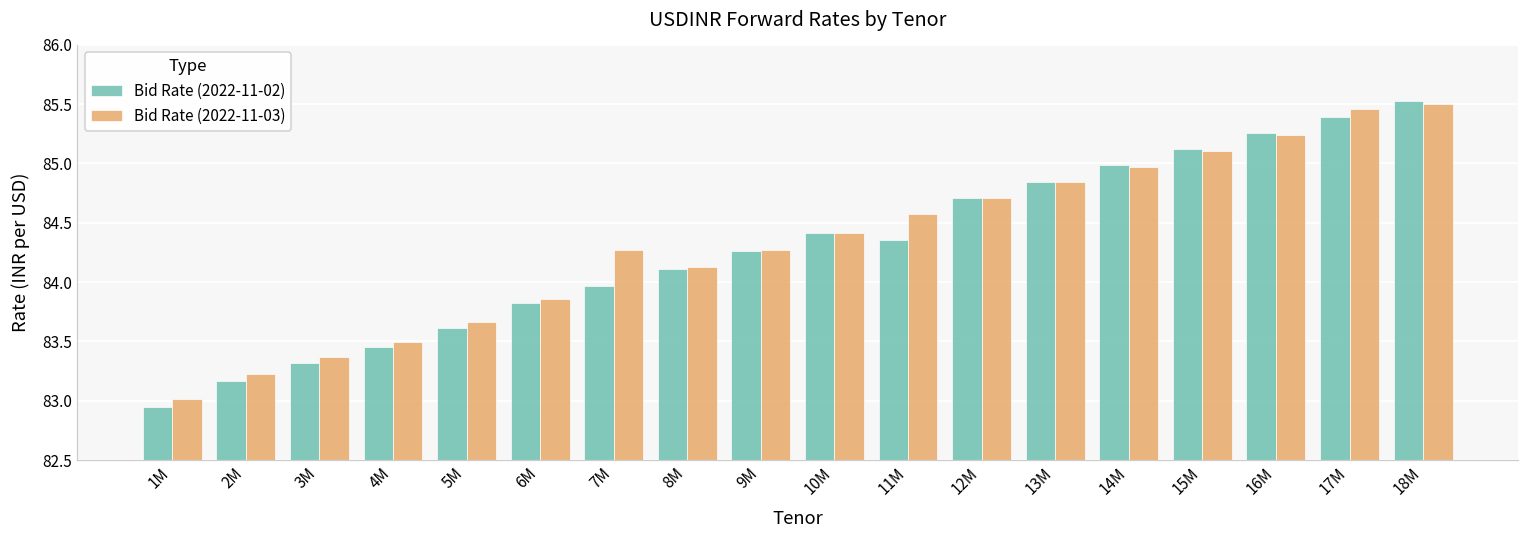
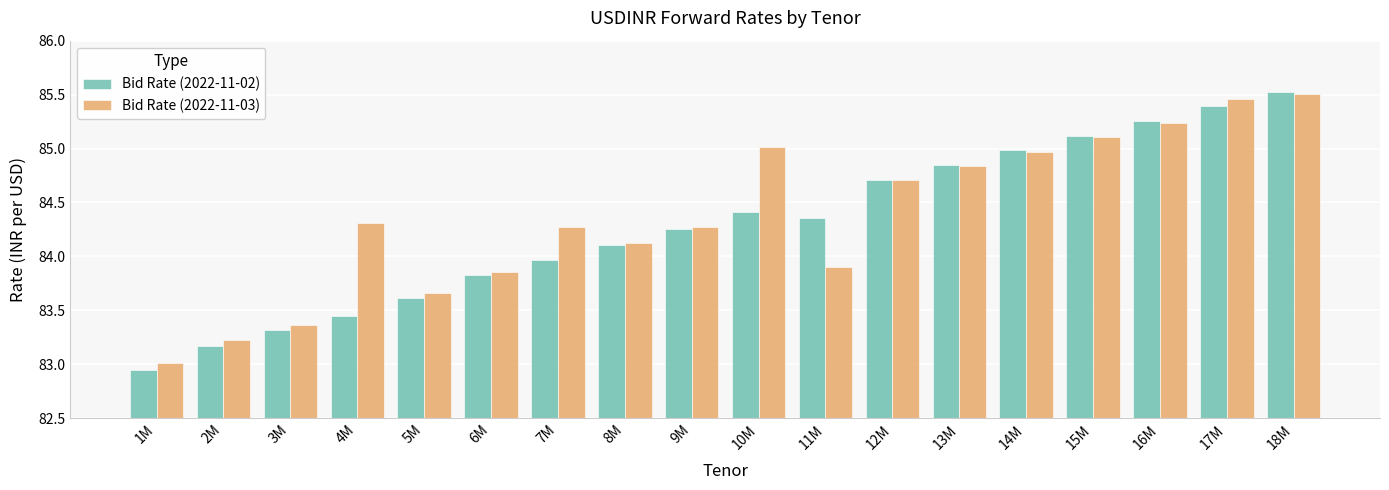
  {
    "Bid Rate (2022-11-02)": {
      "1M": 82.95,
      "2M": 83.17,
      "3M": 83.31,
      "4M": 83.45,
      "5M": 83.61,
      "6M": 83.83,
      "7M": 83.96,
      "8M": 84.11,
      "9M": 84.26,
      "10M": 84.41,
      "11M": 84.36,
      "12M": 84.71,
      "13M": 84.85,
      "14M": 84.98,
      "15M": 85.12,
      "16M": 85.25,
      "17M": 85.39,
      "18M": 85.53
    },
    "Bid Rate (2022-11-03)": {
      "1M": 83.02,
      "2M": 83.22,
      "3M": 83.37,
-     "4M": 83.50,
+     "4M": 84.31,
      "5M": 83.66,
      "6M": 83.86,
      "7M": 84.27,
      "8M": 84.13,
      "9M": 84.27,
-     "10M": 84.42,
-     "11M": 84.57,
+     "10M": 85.02,
+     "11M": 83.90,
      "12M": 84.71,
      "13M": 84.84,
      "14M": 84.97,
      "15M": 85.11,
      "16M": 85.24,
      "17M": 85.46,
      "18M": 85.50
    }
  }
